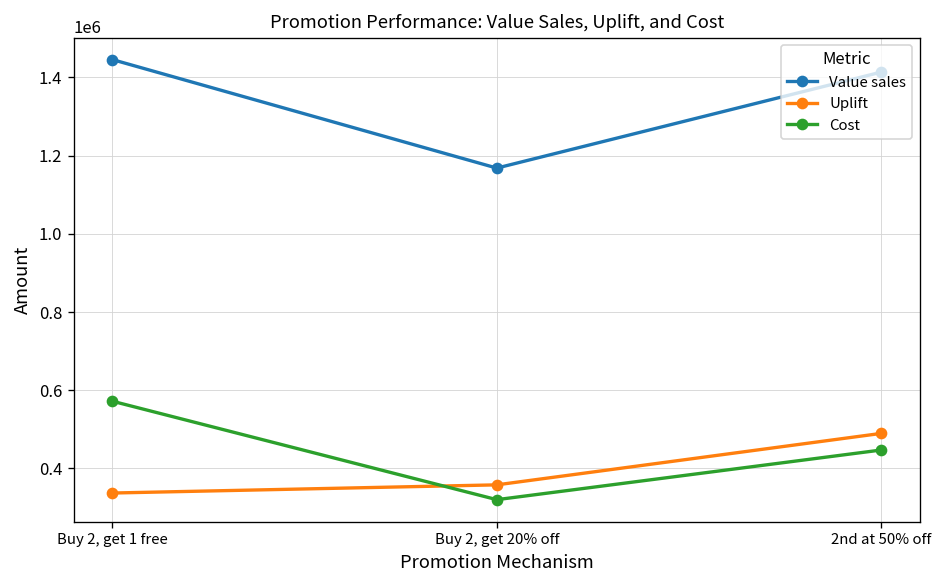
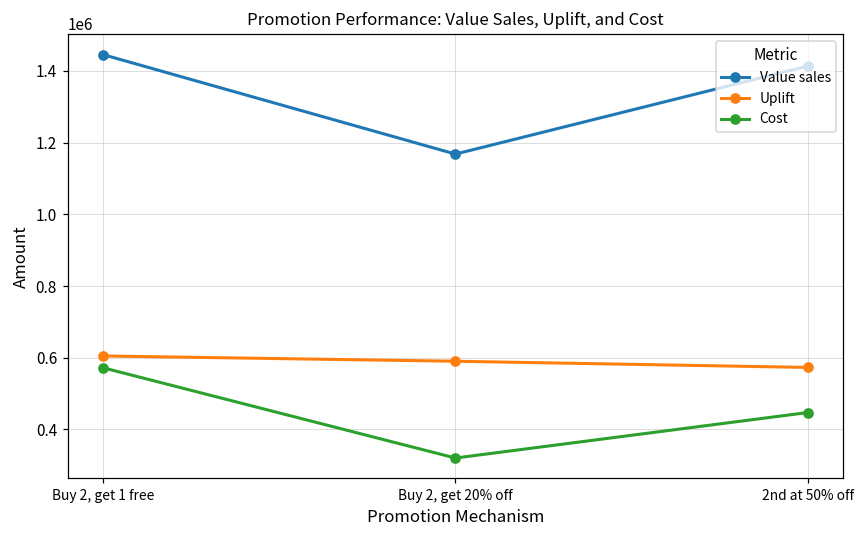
  {
    "Value sales": {
      "Buy 2, get 1 free": 1450000,
      "Buy 2, get 20% off": 1170000
    },
    "Uplift": {
-     "Buy 2, get 1 free": 340000,
-     "Buy 2, get 20% off": 360000,
-     "2nd at 50% off": 490000
+     "Buy 2, get 1 free": 600000,
+     "Buy 2, get 20% off": 590000,
+     "2nd at 50% off": 570000
    },
    "Cost": {
      "Buy 2, get 1 free": 570000,
      "Buy 2, get 20% off": 320000,
      "2nd at 50% off": 450000
    }
  }
